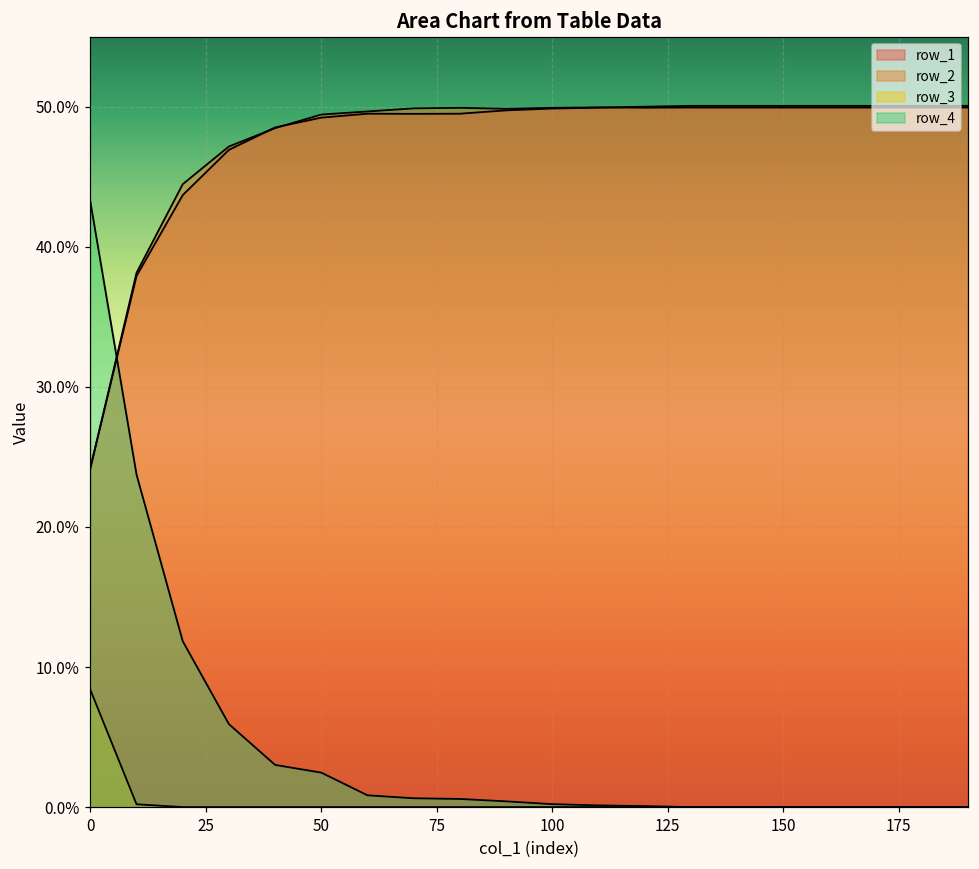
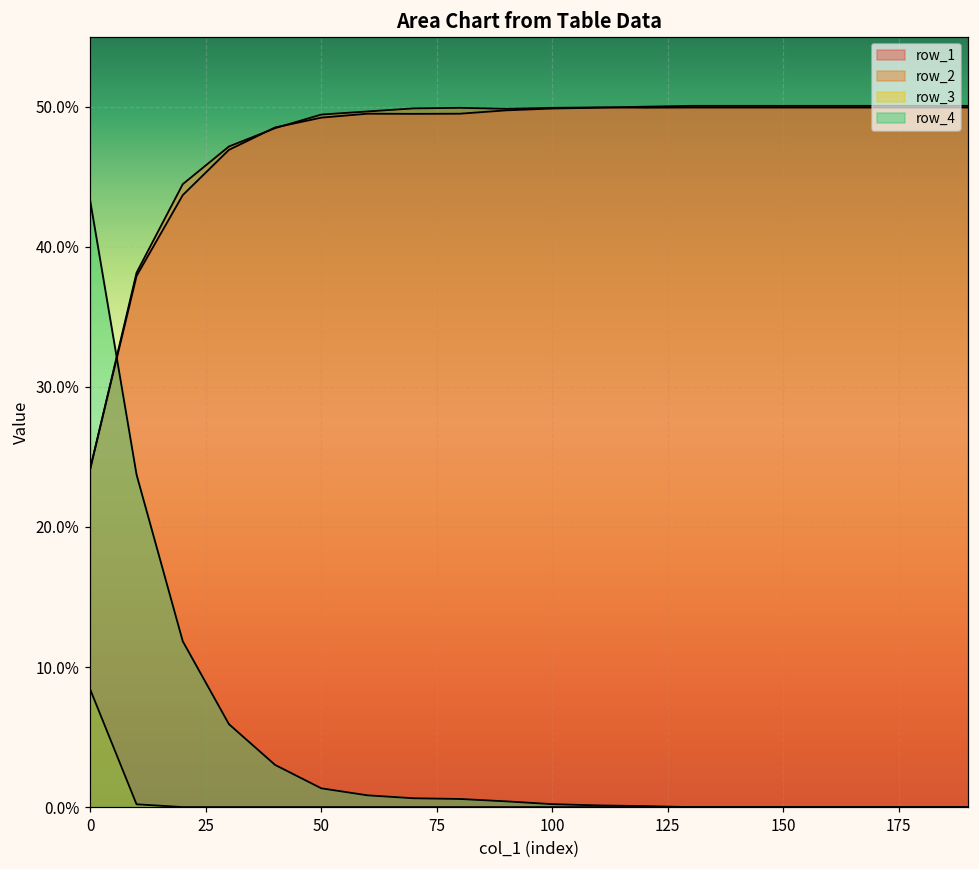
  {
    "row_4": {
      "0": "43.2%",
-     "50": "2.5%",
+     "50": "1.3%",
      "100": "0.2%"
    }
  }
